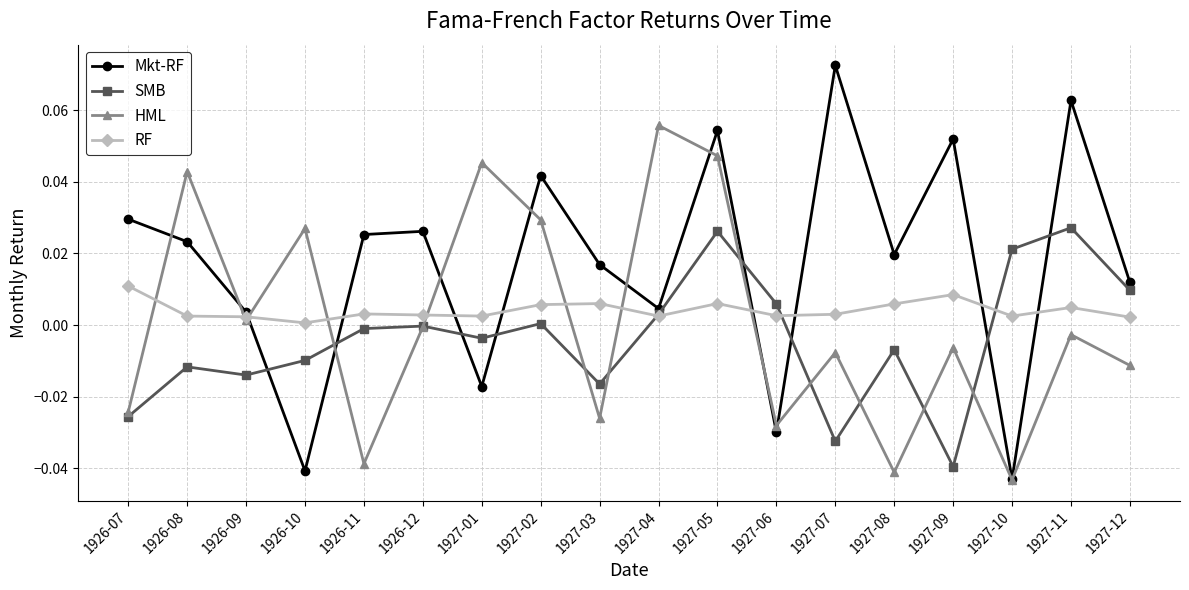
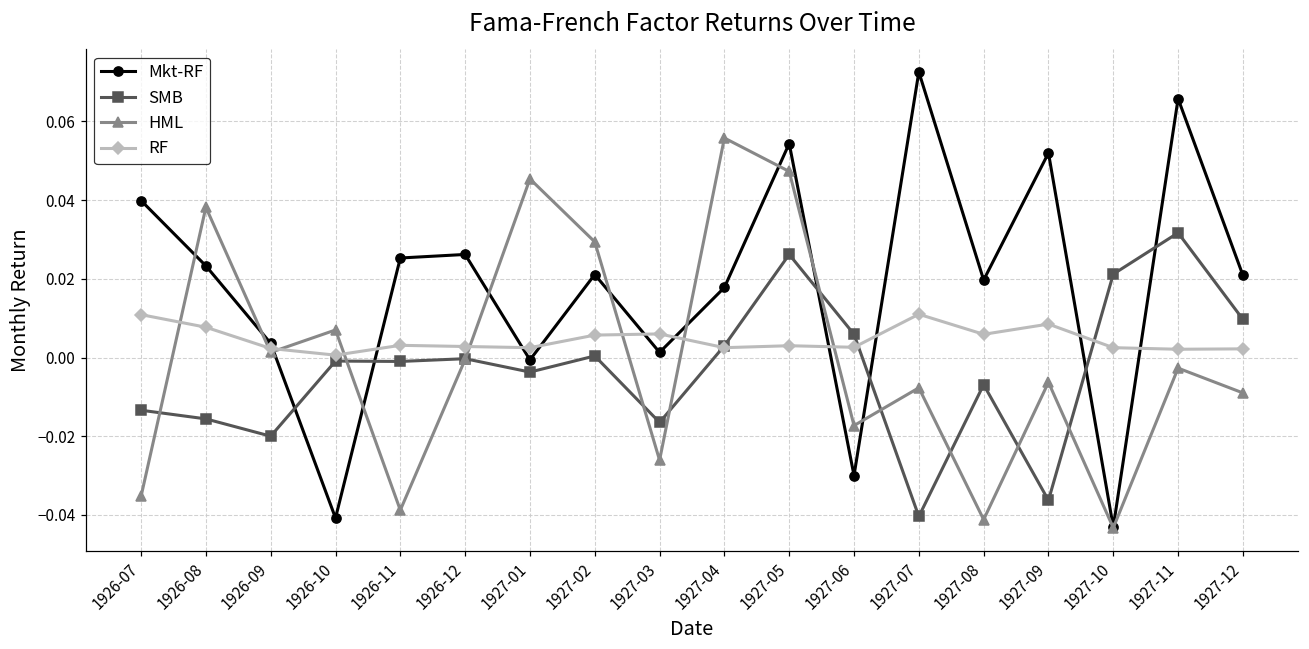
  {
    "Mkt-RF": {
-     "1926-07": 0.030,
+     "1926-07": 0.040,
      "1926-08": 0.023,
      "1926-09": 0.004,
      "1926-10": -0.041,
      "1926-11": 0.025,
      "1926-12": 0.026,
-     "1927-01": -0.017,
-     "1927-02": 0.042,
-     "1927-03": 0.017,
-     "1927-04": 0.005,
+     "1927-01": -0.001,
+     "1927-02": 0.021,
+     "1927-03": 0.001,
+     "1927-04": 0.018,
      "1927-05": 0.054,
      "1927-06": -0.030,
      "1927-07": 0.073,
      "1927-08": 0.020,
      "1927-09": 0.052,
-     "1927-11": 0.063,
-     "1927-12": 0.012
+     "1927-11": 0.066,
+     "1927-12": 0.021
    },
    "SMB": {
-     "1926-07": -0.026,
-     "1926-08": -0.012,
-     "1926-09": -0.014,
-     "1926-10": -0.010,
+     "1926-07": -0.013,
+     "1926-08": -0.016,
+     "1926-09": -0.020,
+     "1926-10": -0.001,
      "1926-11": -0.001,
      "1927-01": -0.004,
      "1927-02": 0.000,
      "1927-03": -0.017,
      "1927-05": 0.026,
      "1927-06": 0.006,
-     "1927-07": -0.033,
+     "1927-07": -0.040,
      "1927-08": -0.007,
-     "1927-09": -0.040,
+     "1927-09": -0.036,
      "1927-10": 0.021,
-     "1927-11": 0.027,
+     "1927-11": 0.032,
      "1927-12": 0.010
    },
    "HML": {
-     "1926-07": -0.024,
-     "1926-08": 0.043,
+     "1926-07": -0.035,
+     "1926-08": 0.038,
      "1926-09": 0.001,
-     "1926-10": 0.027,
+     "1926-10": 0.007,
      "1926-11": -0.039,
      "1927-01": 0.045,
      "1927-02": 0.029,
      "1927-03": -0.026,
      "1927-04": 0.056,
      "1927-05": 0.047,
-     "1927-06": -0.028,
+     "1927-06": -0.017,
      "1927-07": -0.008,
      "1927-08": -0.041,
      "1927-09": -0.006,
      "1927-11": -0.003,
-     "1927-12": -0.011
+     "1927-12": -0.009
    },
    "RF": {
      "1926-07": 0.011,
-     "1926-08": 0.003,
+     "1926-08": 0.008,
      "1926-09": 0.002,
      "1926-10": 0.001,
      "1926-11": 0.003,
      "1926-12": 0.003,
      "1927-01": 0.003,
      "1927-02": 0.006,
      "1927-03": 0.006,
-     "1927-05": 0.006,
+     "1927-05": 0.003,
      "1927-06": 0.003,
-     "1927-07": 0.003,
+     "1927-07": 0.011,
      "1927-08": 0.006,
      "1927-09": 0.009,
      "1927-10": 0.003,
-     "1927-11": 0.005,
+     "1927-11": 0.002,
      "1927-12": 0.002
    }
  }
